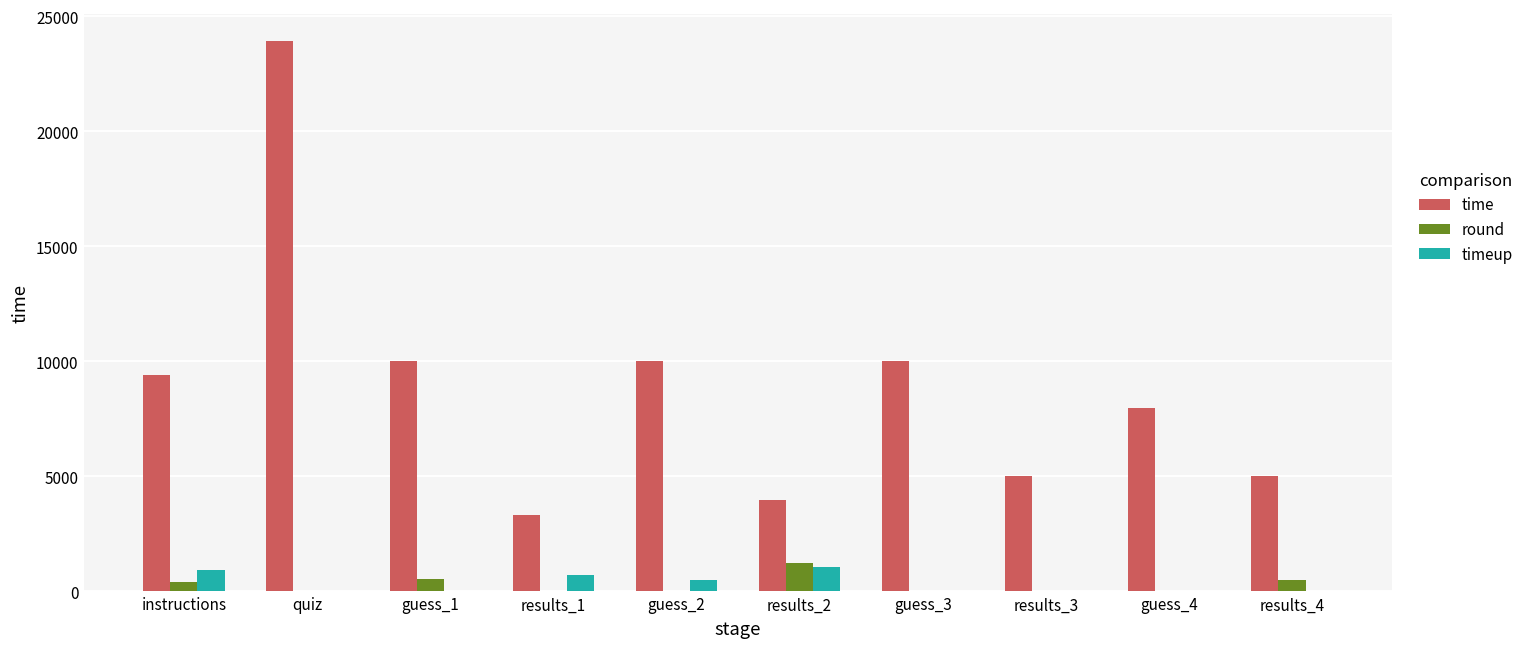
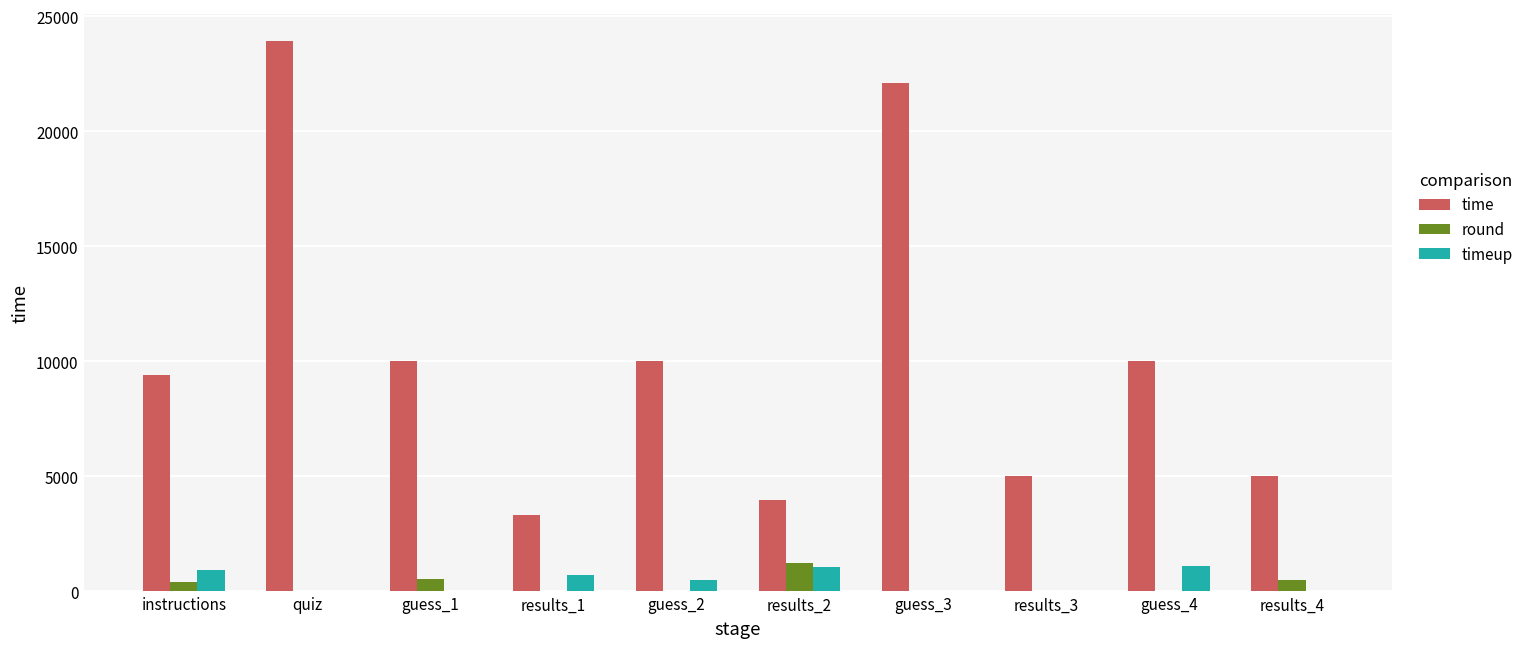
  {
    "time": {
      "instructions": 9400,
      "quiz": 23900,
      "guess_1": 10000,
      "results_1": 3300,
      "guess_2": 10000,
      "results_2": 4000,
-     "guess_3": 10000,
+     "guess_3": 22100,
      "results_3": 5000,
-     "guess_4": 8000,
+     "guess_4": 10000,
      "results_4": 5000
    },
    "round": {
      "instructions": 400,
      "guess_1": 600,
      "results_2": 1200,
      "results_4": 500
    },
    "timeup": {
      "instructions": 900,
      "quiz": 0,
      "results_1": 700,
      "guess_2": 500,
      "results_2": 1100,
-     "guess_4": 0
+     "guess_4": 1100
    }
  }
